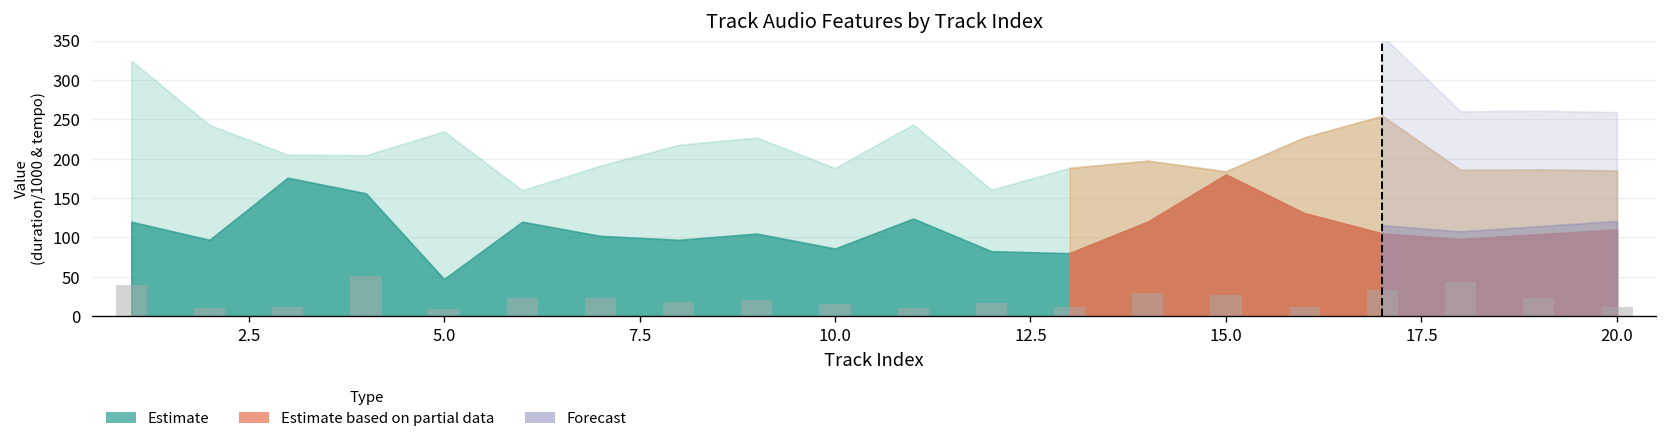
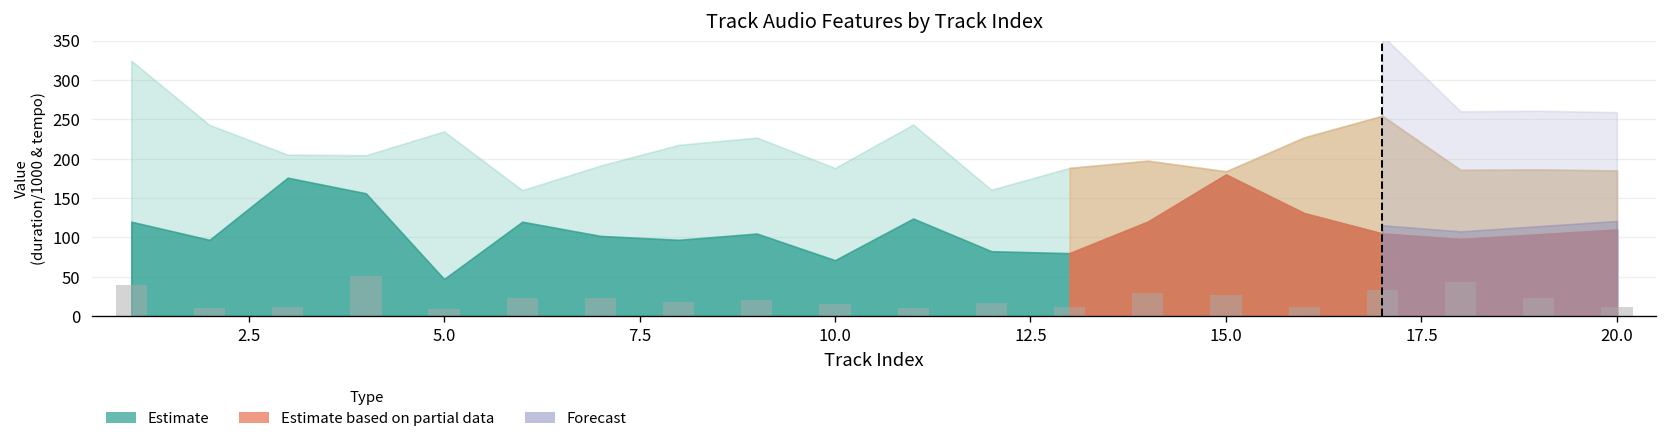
  {
    "Estimate": {
      "5.0": 50,
-     "10.0": 90
+     "10.0": 70
    }
  }
